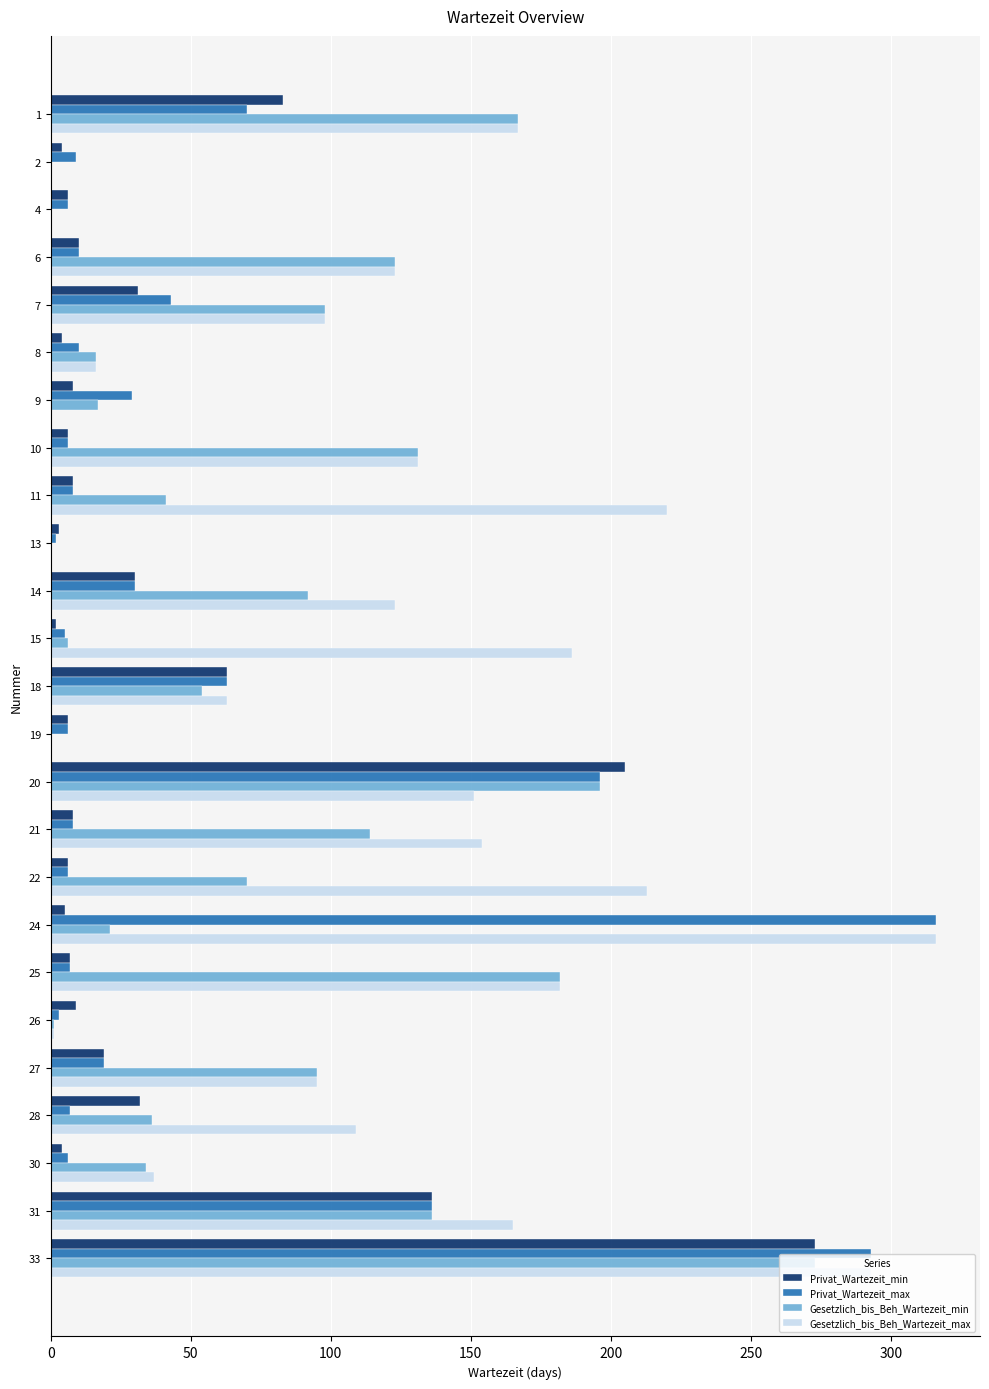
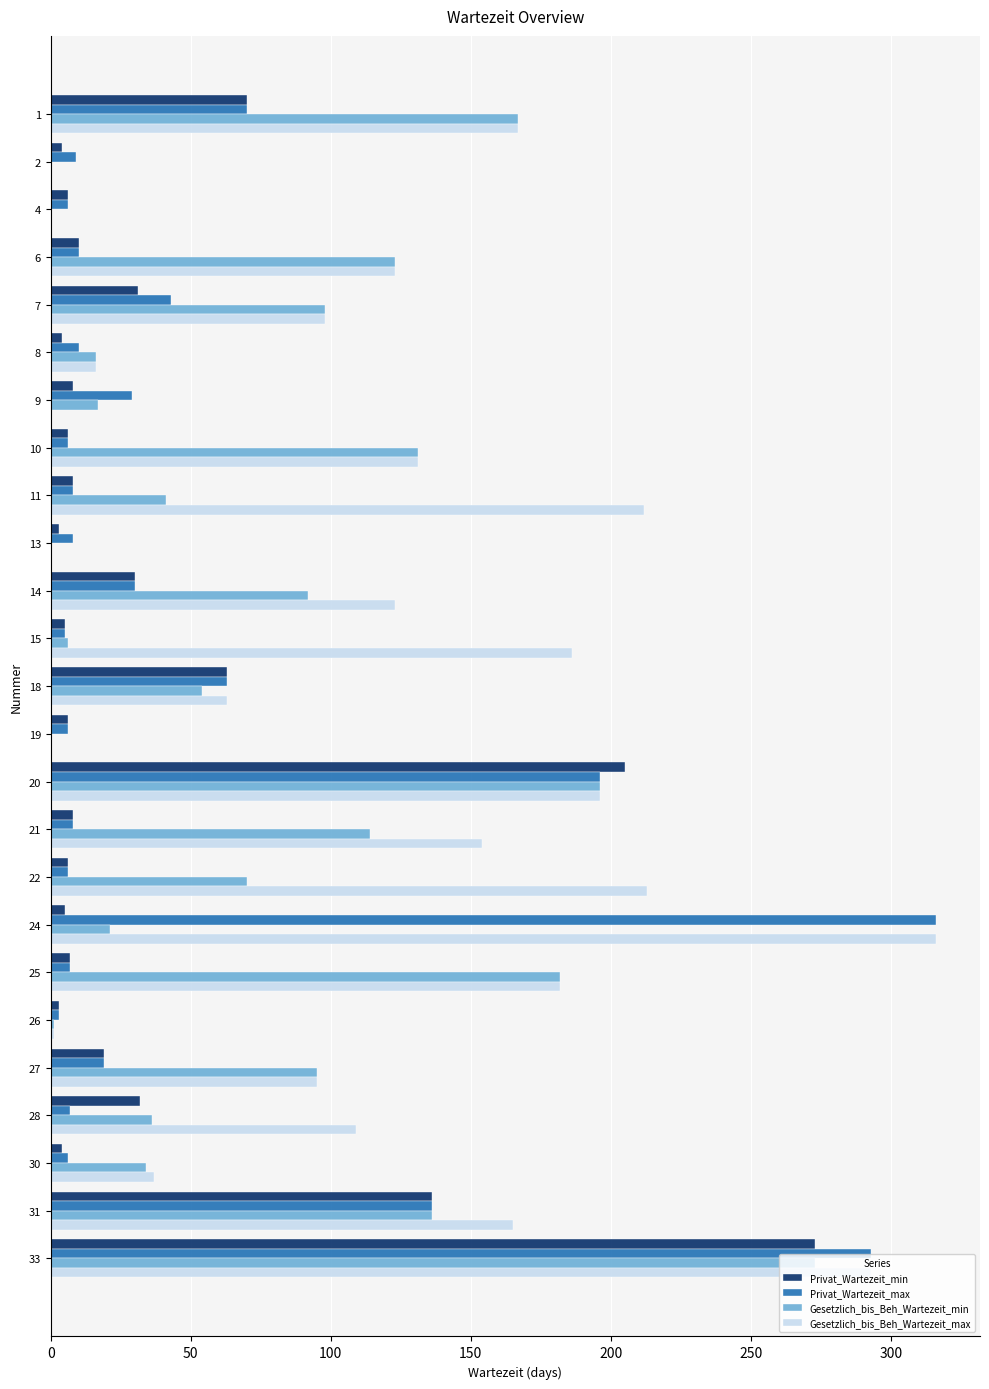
  {
    "Privat_Wartezeit_min": {
-     "1": 83,
+     "1": 70,
      "2": 4,
      "4": 6,
      "6": 10,
      "7": 31,
      "8": 4,
      "9": 8,
      "10": 6,
      "11": 8,
      "13": 3,
      "14": 30,
-     "15": 2,
+     "15": 5,
      "18": 63,
      "19": 6,
      "20": 205,
      "21": 8,
      "22": 6,
      "24": 5,
      "25": 7,
-     "26": 9,
+     "26": 3,
      "27": 19,
      "28": 32,
      "30": 4,
      "31": 136,
      "33": 273
    },
    "Privat_Wartezeit_max": {
      "1": 70,
      "2": 9,
      "4": 6,
      "6": 10,
      "7": 43,
      "8": 10,
      "9": 29,
      "10": 6,
      "11": 8,
-     "13": 2,
+     "13": 8,
      "14": 30,
      "15": 5,
      "18": 63,
      "19": 6,
      "20": 196,
      "21": 8,
      "22": 6,
      "24": 316,
      "25": 7,
      "26": 3,
      "27": 19,
      "28": 7,
      "30": 6,
      "31": 136,
      "33": 293
    },
    "Gesetzlich_bis_Beh_Wartezeit_min": {
      "1": 167,
      "2": 0,
      "4": 0,
      "6": 123,
      "7": 98,
      "8": 16,
      "9": 17,
      "10": 131,
      "11": 41,
      "13": 0,
      "14": 92,
      "15": 6,
      "18": 54,
      "19": 0,
      "20": 196,
      "21": 114,
      "22": 70,
      "24": 21,
      "25": 182,
      "26": 1,
      "27": 95,
      "28": 36,
      "30": 34,
      "31": 136
    },
    "Gesetzlich_bis_Beh_Wartezeit_max": {
      "1": 167,
      "2": 0,
      "4": 0,
      "6": 123,
      "7": 98,
      "8": 16,
      "9": 0,
      "10": 131,
-     "11": 220,
+     "11": 212,
      "13": 0,
      "14": 123,
      "15": 186,
      "18": 63,
      "19": 0,
-     "20": 151,
+     "20": 196,
      "21": 154,
      "22": 213,
      "24": 316,
      "25": 182,
      "26": 1,
      "27": 95,
      "28": 109,
      "30": 37,
      "31": 165
    }
  }
